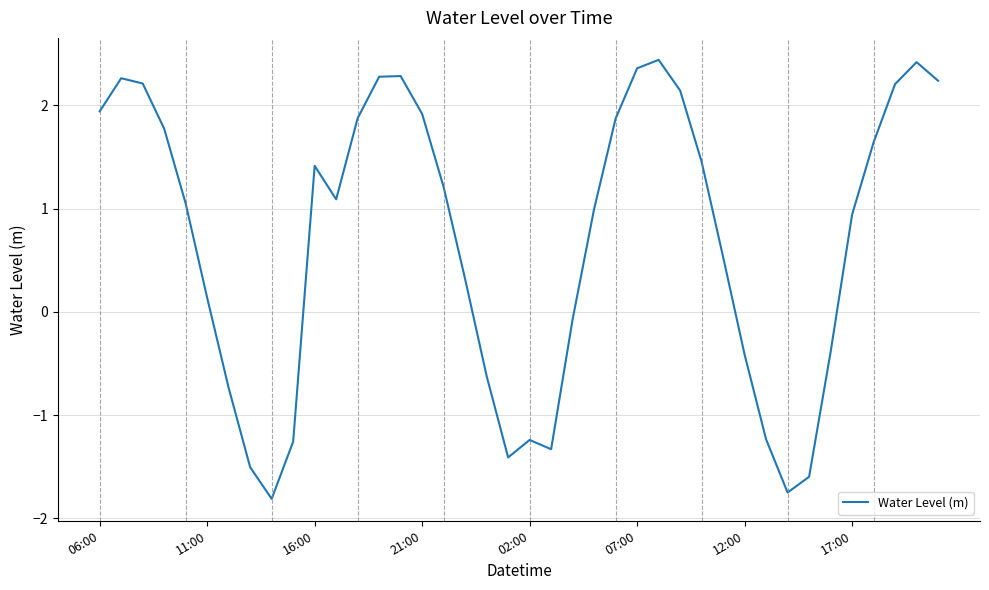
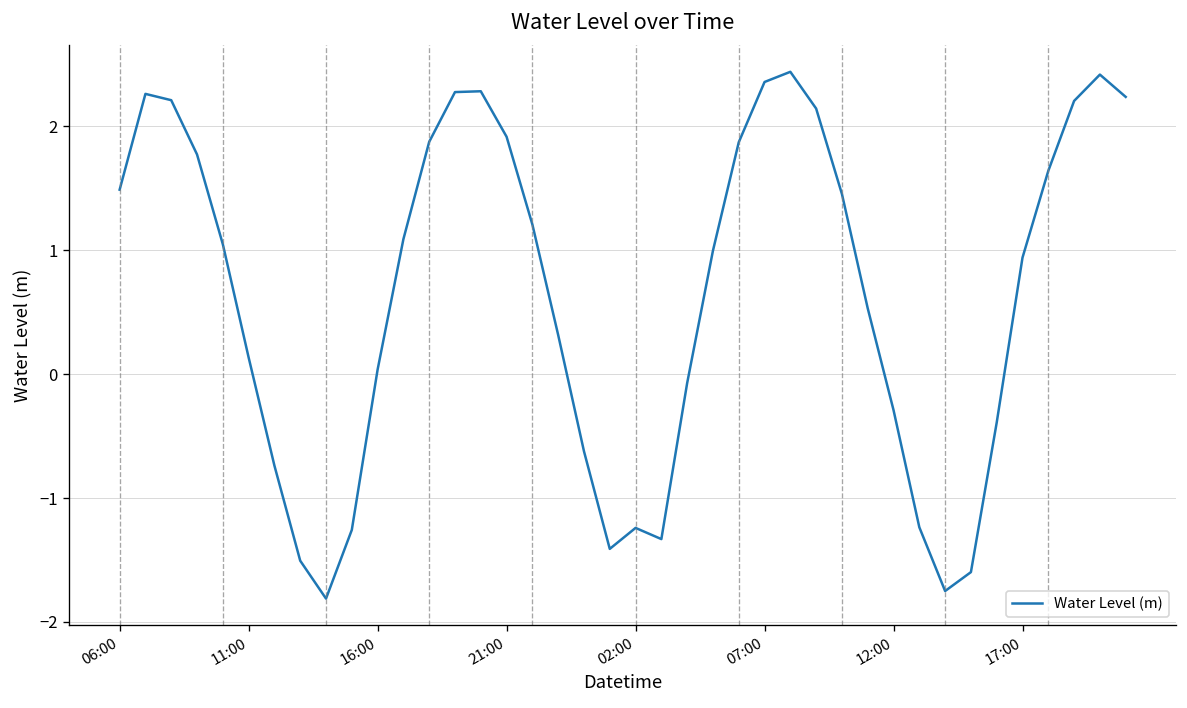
  {
-   "06:00": 1.94,
+   "06:00": 1.49,
    "11:00": 0.14,
-   "16:00": 1.41,
+   "16:00": 0.04,
    "21:00": 1.92,
    "02:00": -1.24,
    "07:00": 2.36,
-   "12:00": -0.41,
+   "12:00": -0.29,
    "17:00": 0.94
  }
